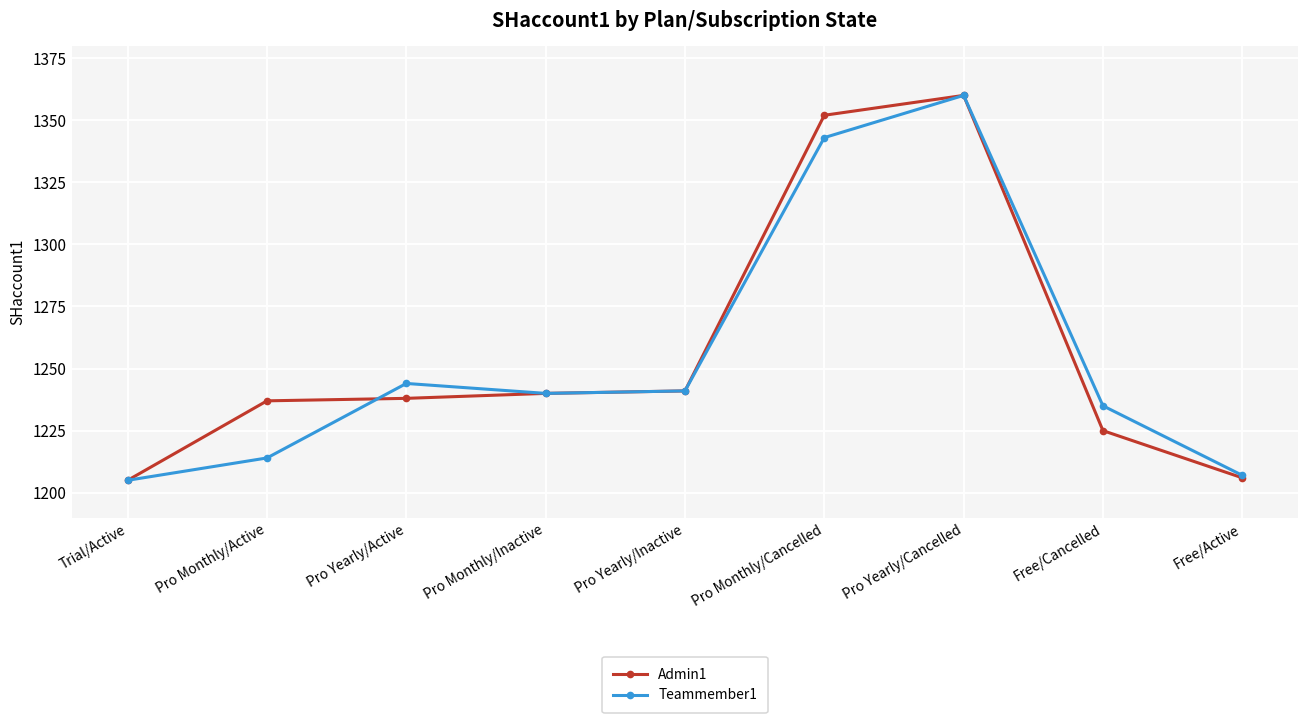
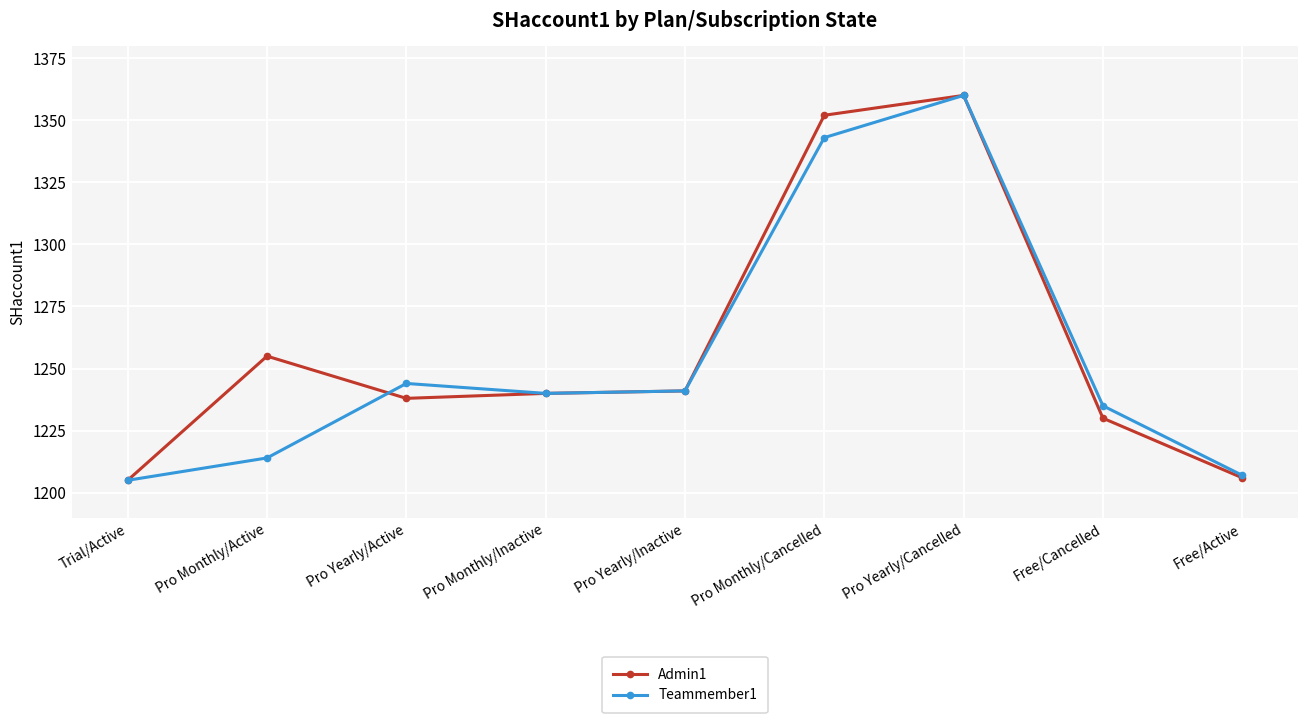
  {
    "Admin1": {
-     "Pro Monthly/Active": 1237,
+     "Pro Monthly/Active": 1255,
      "Pro Yearly/Active": 1238,
      "Pro Monthly/Cancelled": 1352,
-     "Free/Cancelled": 1225
+     "Free/Cancelled": 1230
    },
    "Teammember1": {
      "Pro Monthly/Active": 1214,
      "Pro Yearly/Active": 1244,
      "Pro Monthly/Cancelled": 1343,
      "Free/Cancelled": 1235
    }
  }
